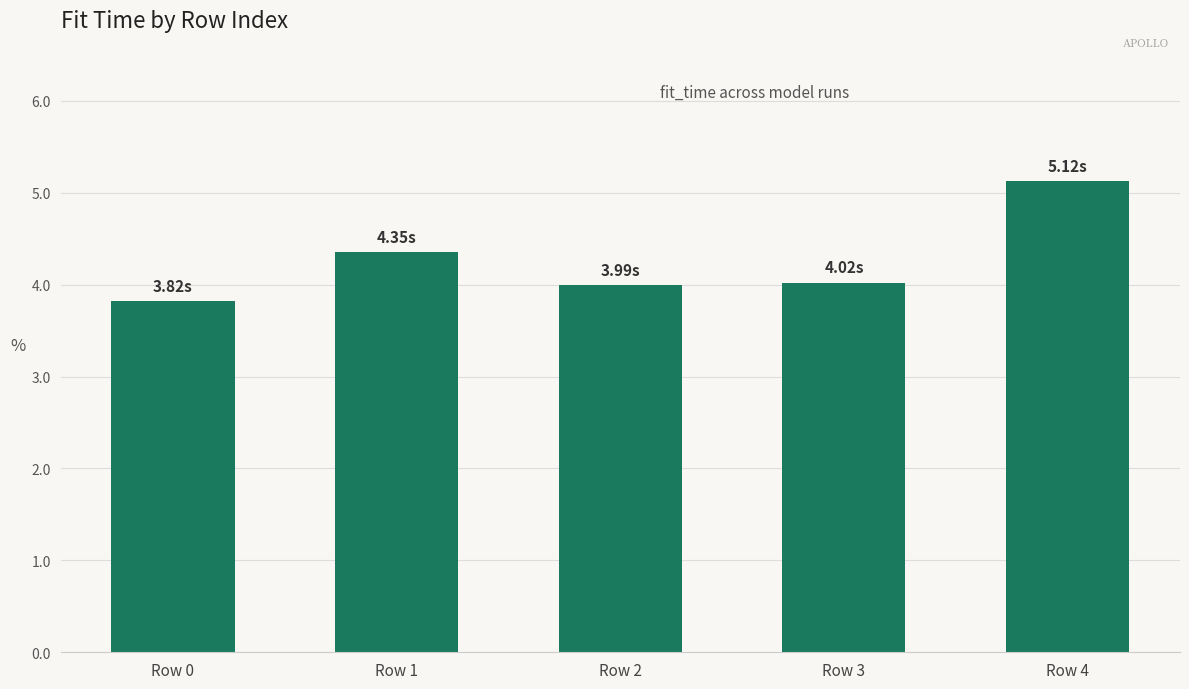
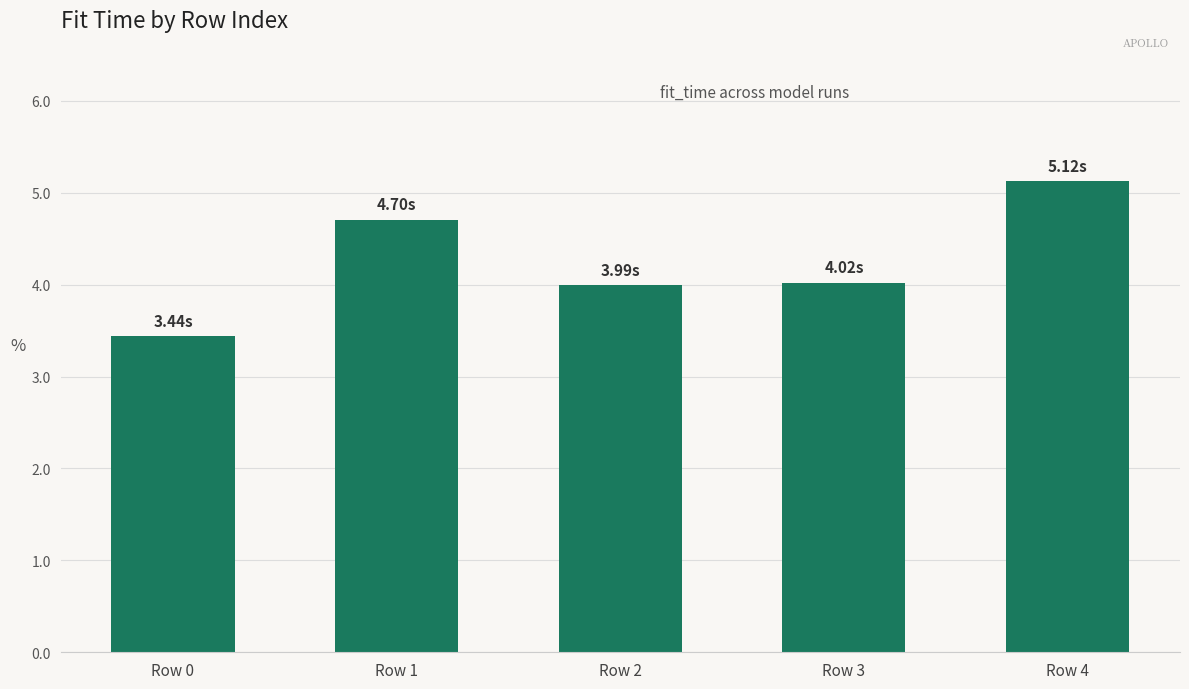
  {
-   "Row 0": "3.82s",
-   "Row 1": "4.35s",
+   "Row 0": "3.44s",
+   "Row 1": "4.70s",
    "Row 2": "3.99s",
    "Row 3": "4.02s",
    "Row 4": "5.12s"
  }
